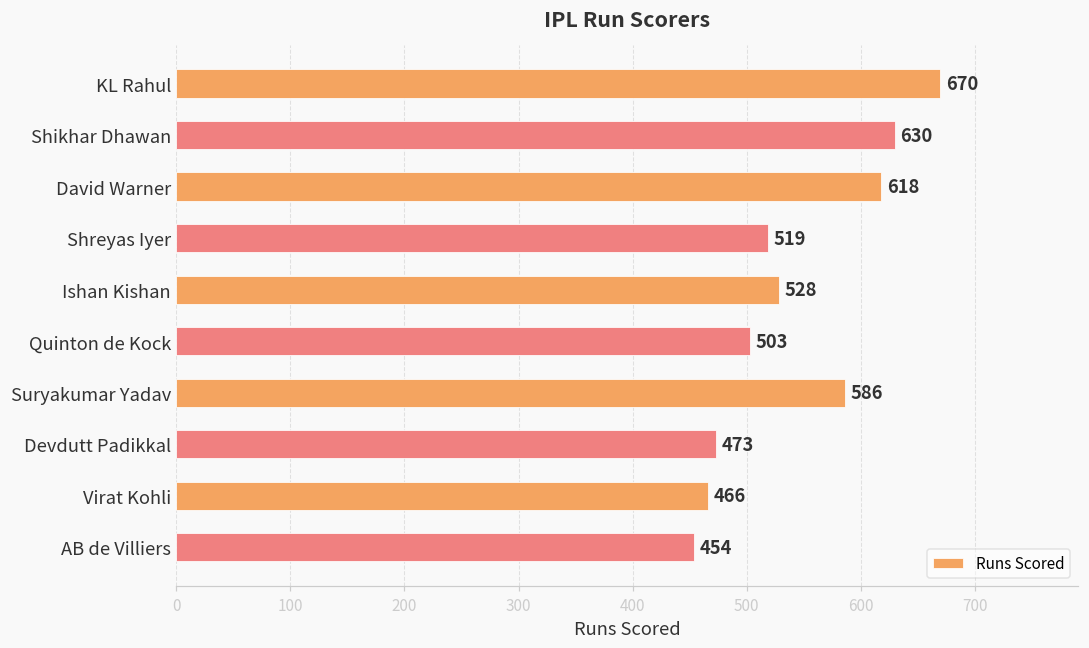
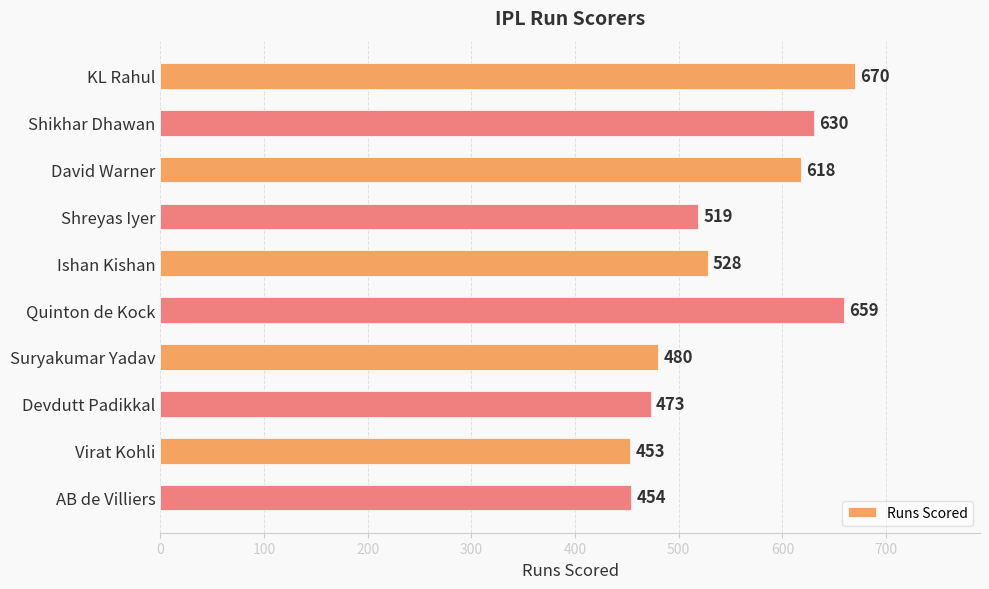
  {
    "KL Rahul": 670,
    "Shikhar Dhawan": 630,
    "David Warner": 618,
    "Shreyas Iyer": 519,
    "Ishan Kishan": 528,
-   "Quinton de Kock": 503,
-   "Suryakumar Yadav": 586,
+   "Quinton de Kock": 659,
+   "Suryakumar Yadav": 480,
    "Devdutt Padikkal": 473,
-   "Virat Kohli": 466,
+   "Virat Kohli": 453,
    "AB de Villiers": 454
  }
